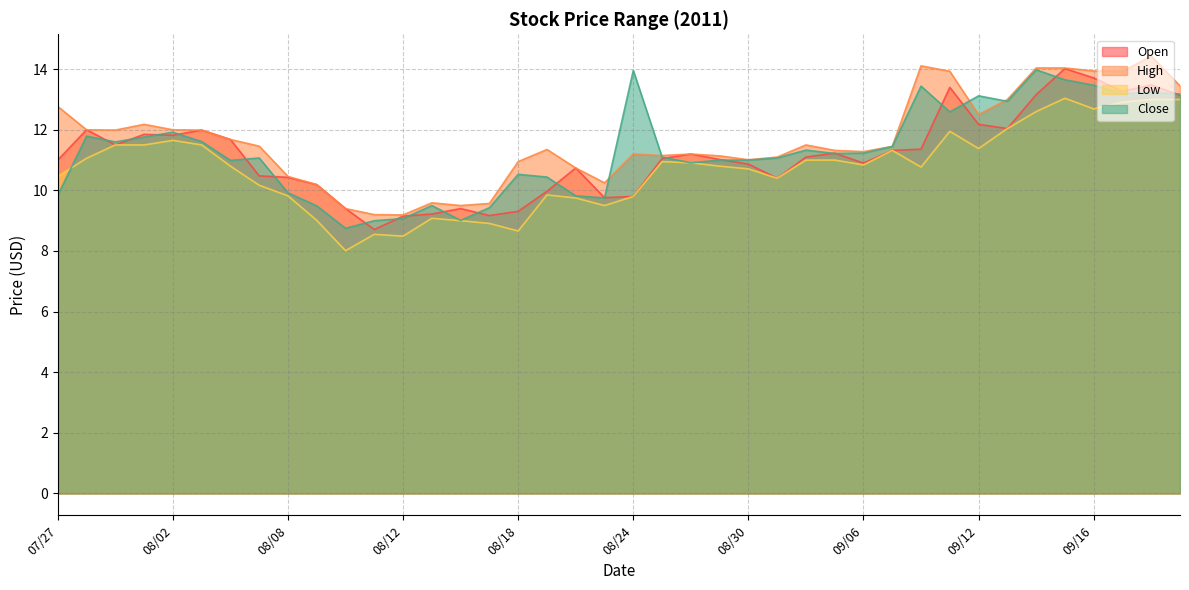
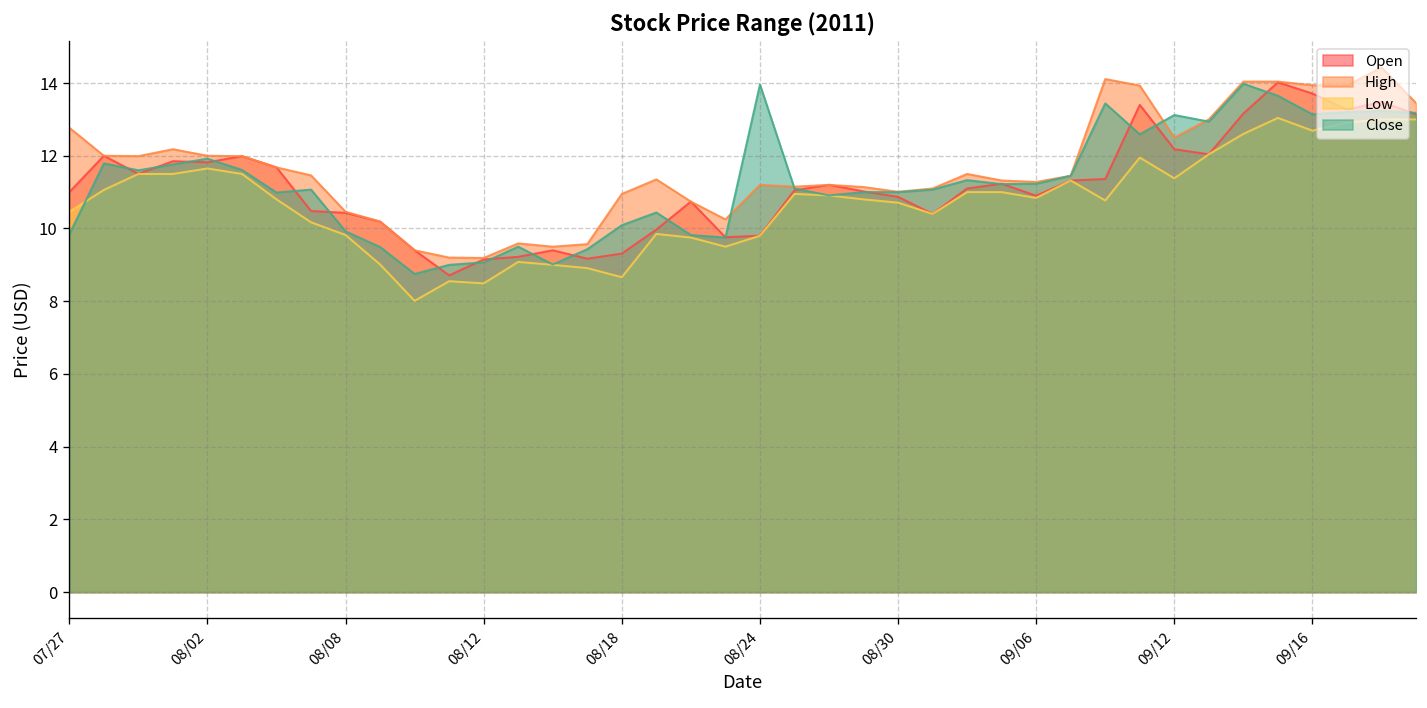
  {
    "Close": {
      "07/27": 9.8,
      "08/08": 9.9,
-     "08/18": 10.5,
+     "08/18": 10.1,
      "08/24": 14.0,
      "09/12": 13.1,
-     "09/16": 13.5
+     "09/16": 13.1
    }
  }
